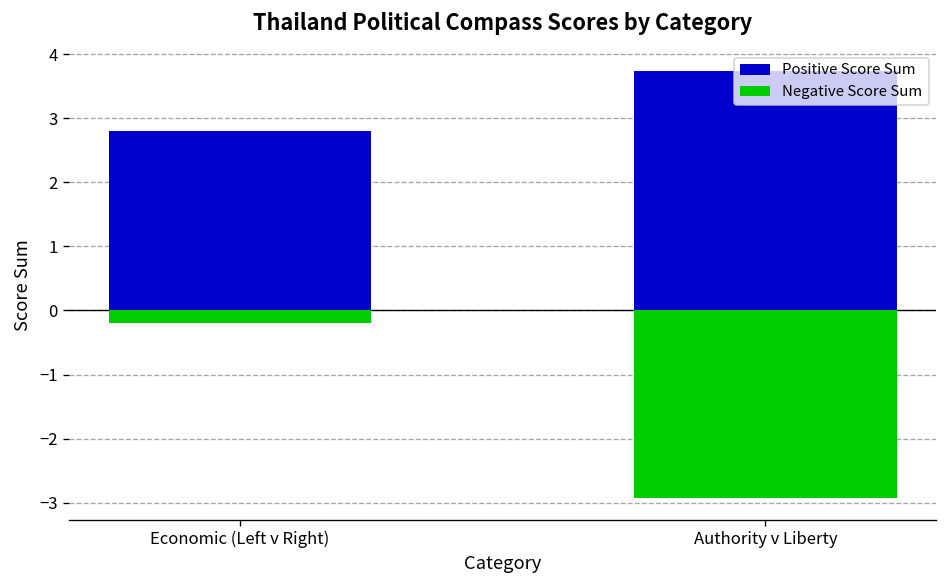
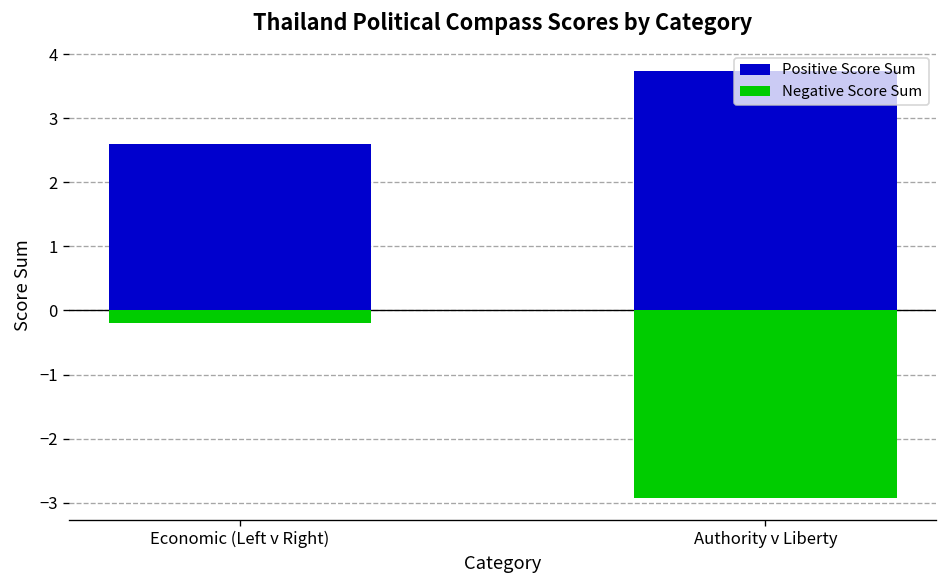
  {
    "Positive Score Sum": {
-     "Economic (Left v Right)": 2.8
+     "Economic (Left v Right)": 2.6
    },
    "Negative Score Sum": {
      "Economic (Left v Right)": -0.2,
      "Authority v Liberty": -2.9
    }
  }
